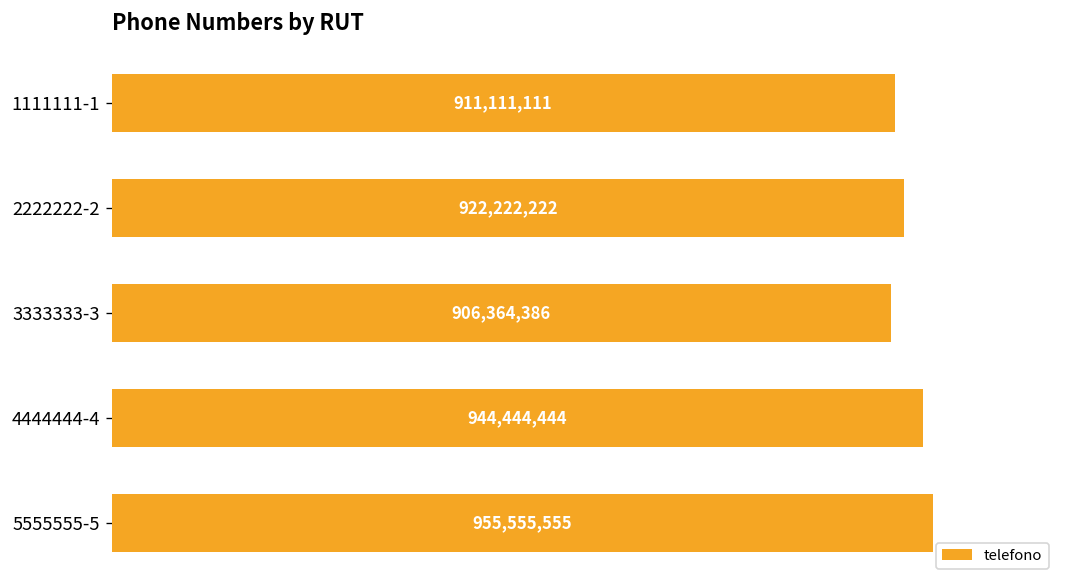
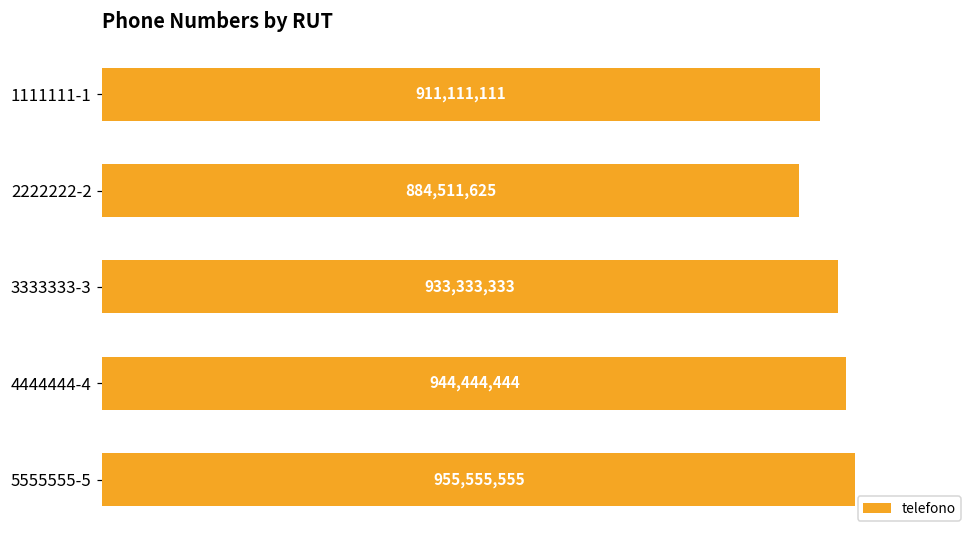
  {
    "1111111-1": "911,111,111",
-   "2222222-2": "922,222,222",
-   "3333333-3": "906,364,386",
+   "2222222-2": "884,511,625",
+   "3333333-3": "933,333,333",
    "4444444-4": "944,444,444",
    "5555555-5": "955,555,555"
  }
